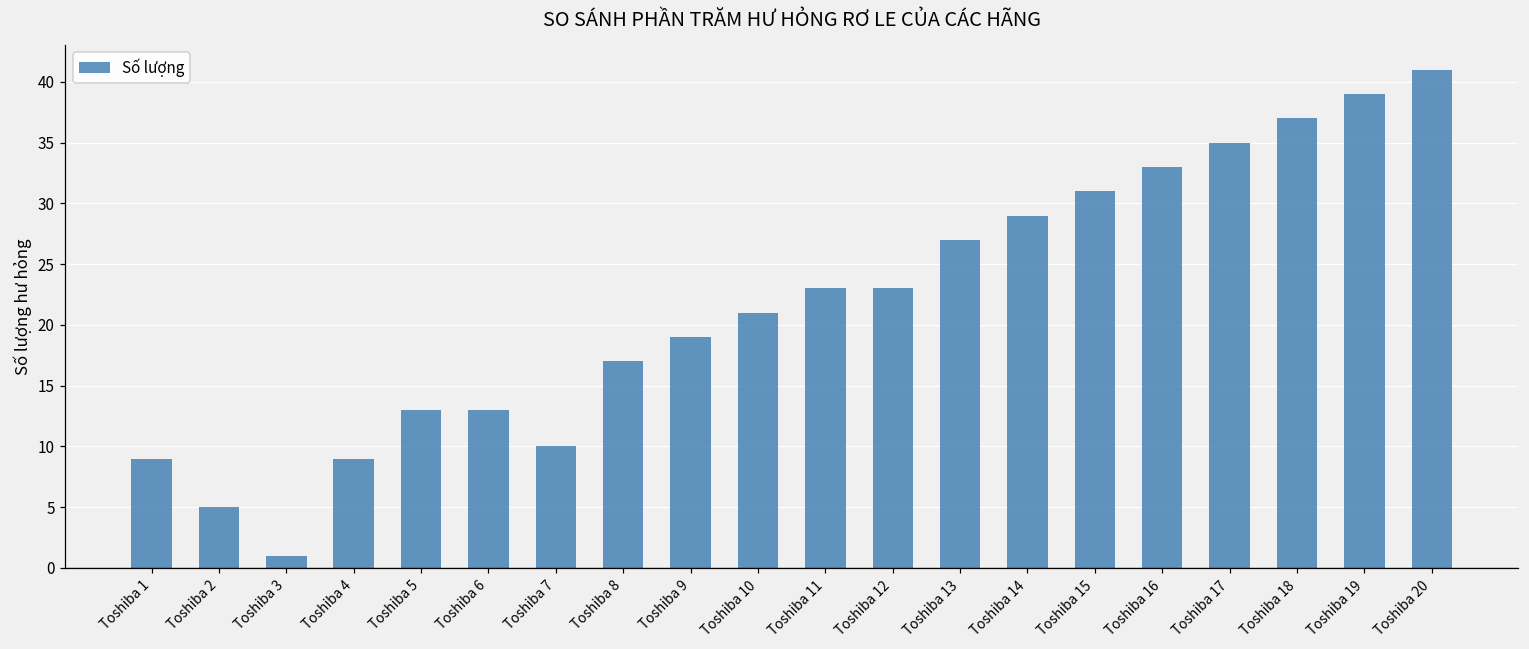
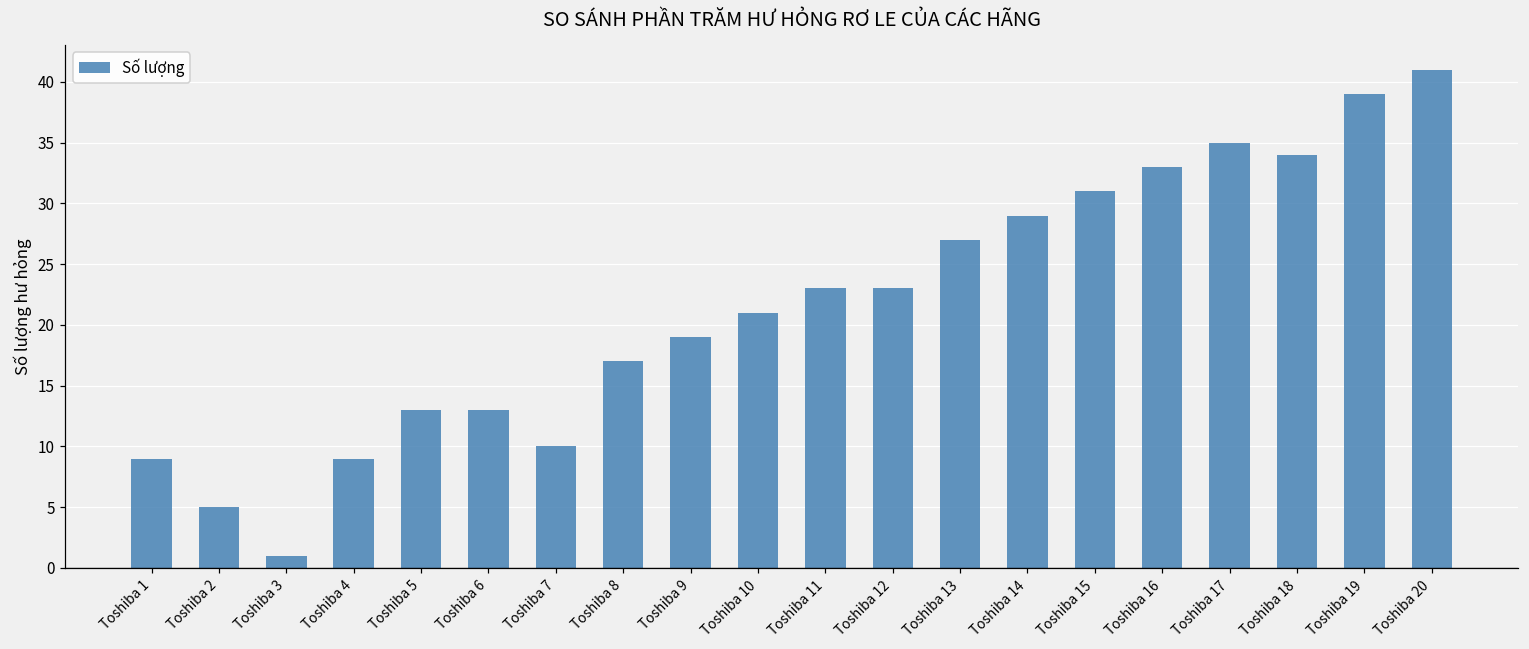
  {
    "Toshiba 1": 9,
    "Toshiba 2": 5,
    "Toshiba 3": 1,
    "Toshiba 4": 9,
    "Toshiba 5": 13,
    "Toshiba 6": 13,
    "Toshiba 7": 10,
    "Toshiba 8": 17,
    "Toshiba 9": 19,
    "Toshiba 10": 21,
    "Toshiba 11": 23,
    "Toshiba 12": 23,
    "Toshiba 13": 27,
    "Toshiba 14": 29,
    "Toshiba 15": 31,
    "Toshiba 16": 33,
    "Toshiba 17": 35,
-   "Toshiba 18": 37,
+   "Toshiba 18": 34,
    "Toshiba 19": 39,
    "Toshiba 20": 41
  }
